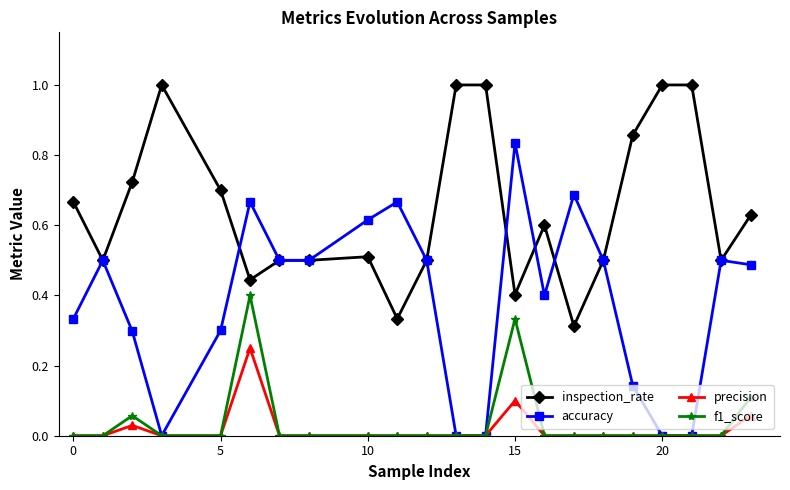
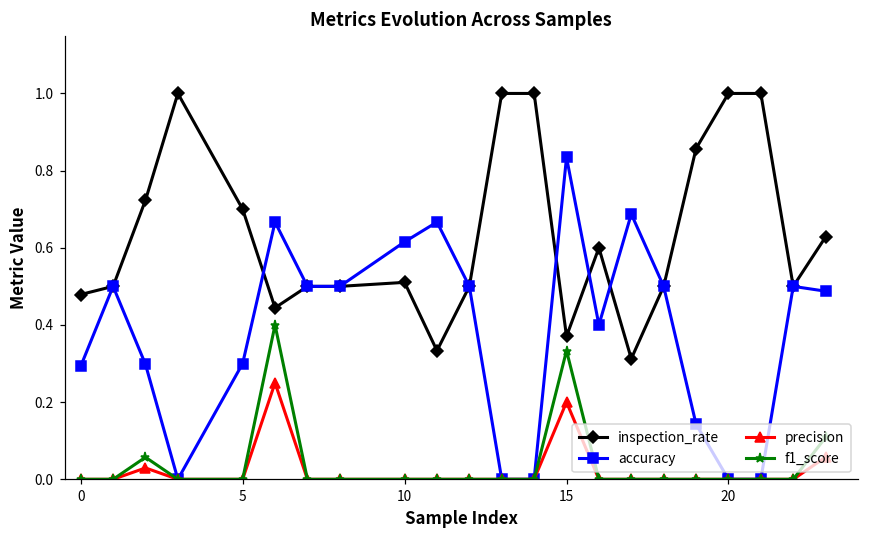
  {
    "inspection_rate": {
-     "0": 0.67,
+     "0": 0.48,
      "5": 0.70,
      "10": 0.51,
-     "15": 0.40,
+     "15": 0.37,
      "20": 1.00
    },
    "accuracy": {
-     "0": 0.33,
+     "0": 0.29,
      "5": 0.30,
      "10": 0.62,
      "15": 0.83
    },
    "precision": {
-     "15": 0.1
+     "15": 0.2
    },
    "f1_score": {
      "15": 0.33
    }
  }
